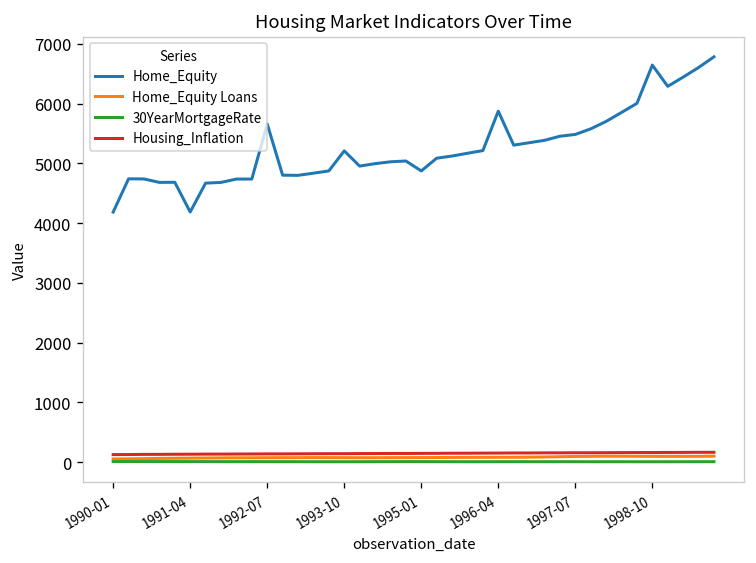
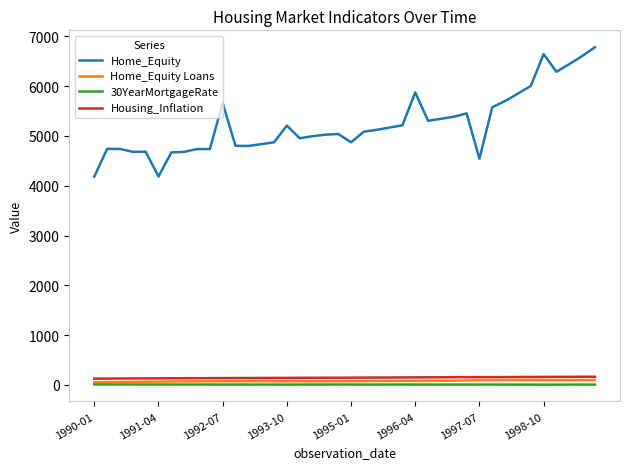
  {
    "Home_Equity": {
      "1990-01": 4200,
      "1991-04": 4200,
      "1993-10": 5200,
      "1995-01": 4900,
      "1996-04": 5900,
-     "1997-07": 5500,
+     "1997-07": 4500,
      "1998-10": 6600
    },
    "Home_Equity Loans": {
      "1991-04": 100,
      "1992-07": 100,
      "1993-10": 100,
      "1995-01": 100,
      "1996-04": 100,
      "1997-07": 100,
      "1998-10": 100
    },
    "30YearMortgageRate": {
      "1991-04": 0,
      "1992-07": 0,
      "1993-10": 0,
      "1995-01": 0,
      "1996-04": 0,
      "1997-07": 0,
      "1998-10": 0
    },
    "Housing_Inflation": {
      "1990-01": 100,
      "1991-04": 100,
      "1992-07": 100,
      "1993-10": 100,
      "1995-01": 100,
      "1996-04": 200,
      "1997-07": 200,
      "1998-10": 200
    }
  }
